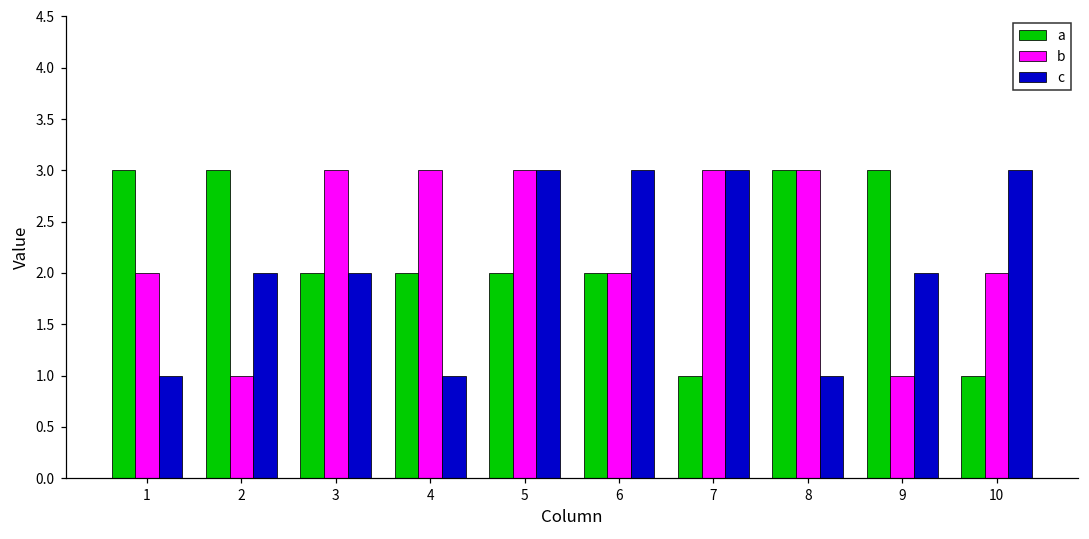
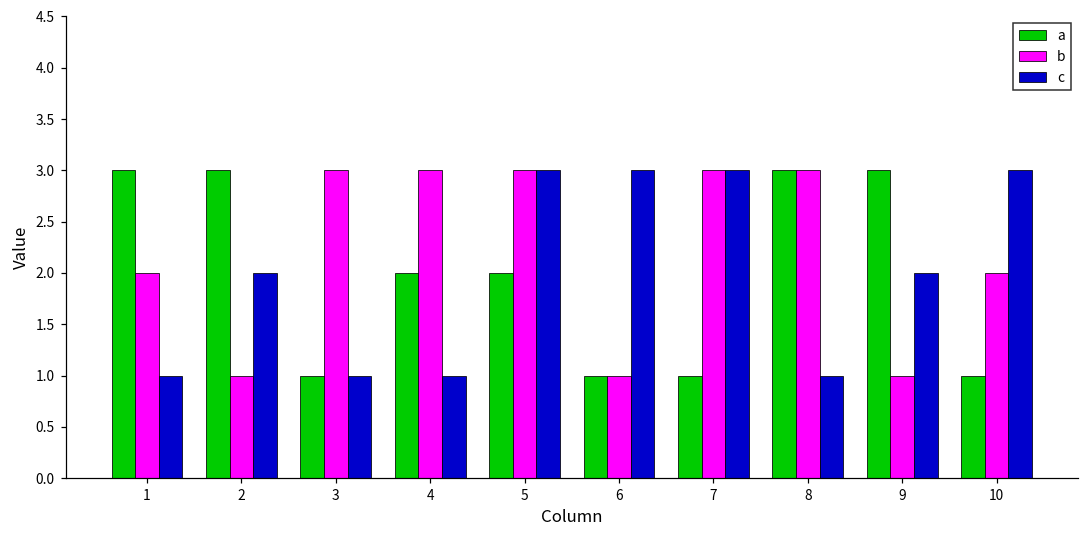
  {
    "a": {
      "1": 3,
      "2": 3,
-     "3": 2,
+     "3": 1,
      "4": 2,
      "5": 2,
-     "6": 2,
+     "6": 1,
      "7": 1,
      "8": 3,
      "9": 3,
      "10": 1
    },
    "b": {
      "1": 2,
      "2": 1,
      "3": 3,
      "4": 3,
      "5": 3,
-     "6": 2,
+     "6": 1,
      "7": 3,
      "8": 3,
      "9": 1,
      "10": 2
    },
    "c": {
      "1": 1,
      "2": 2,
-     "3": 2,
+     "3": 1,
      "4": 1,
      "5": 3,
      "6": 3,
      "7": 3,
      "8": 1,
      "9": 2,
      "10": 3
    }
  }
